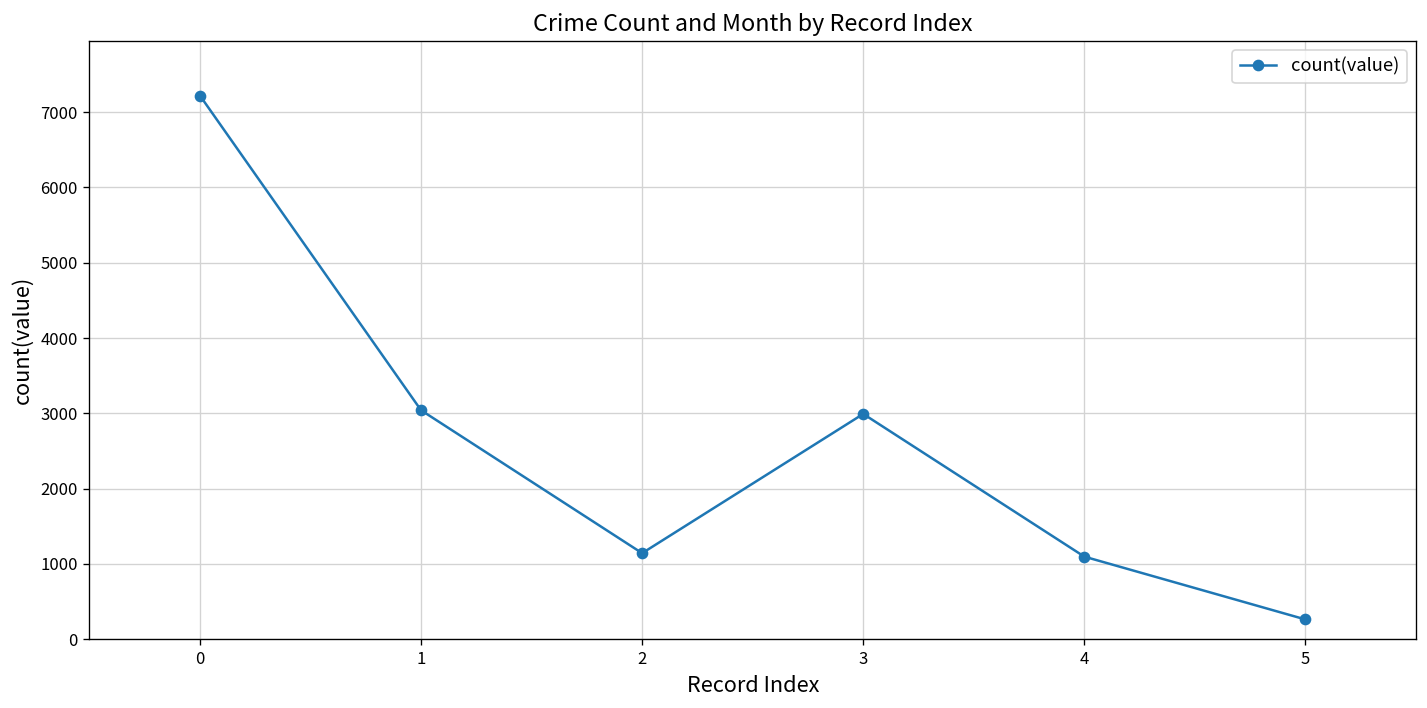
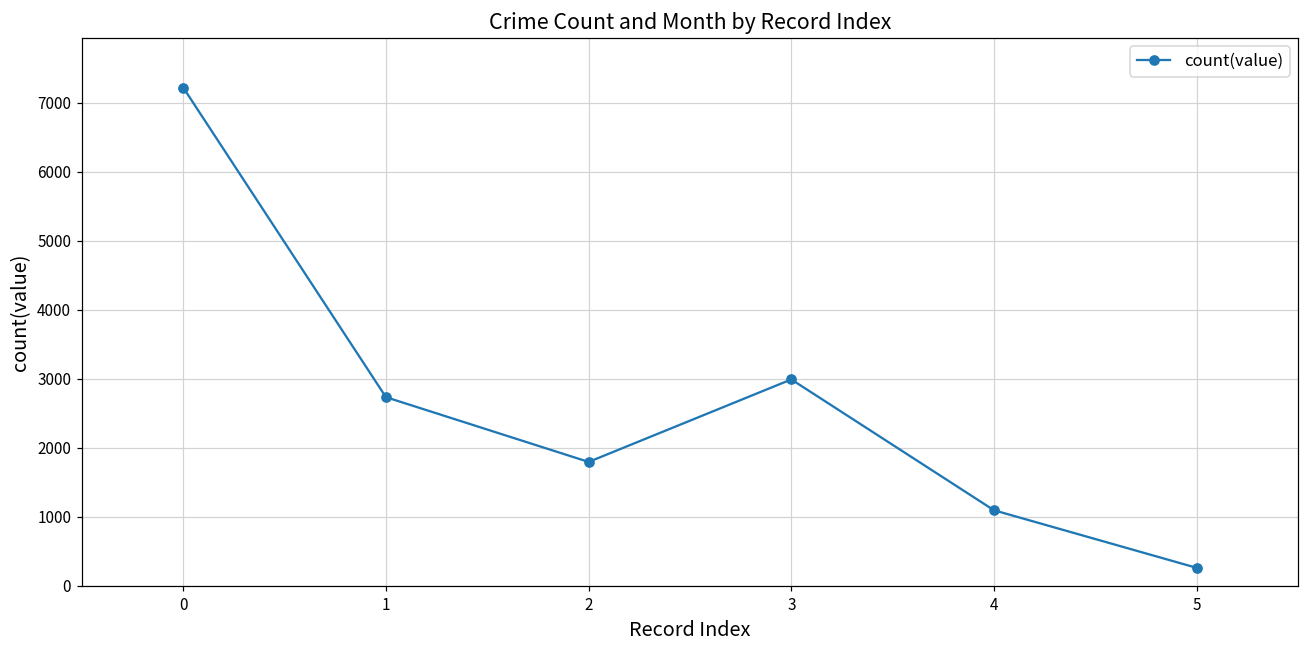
  {
    "0": 7200,
-   "1": 3000,
-   "2": 1100,
+   "1": 2700,
+   "2": 1800,
    "3": 3000,
    "4": 1100,
    "5": 300
  }
